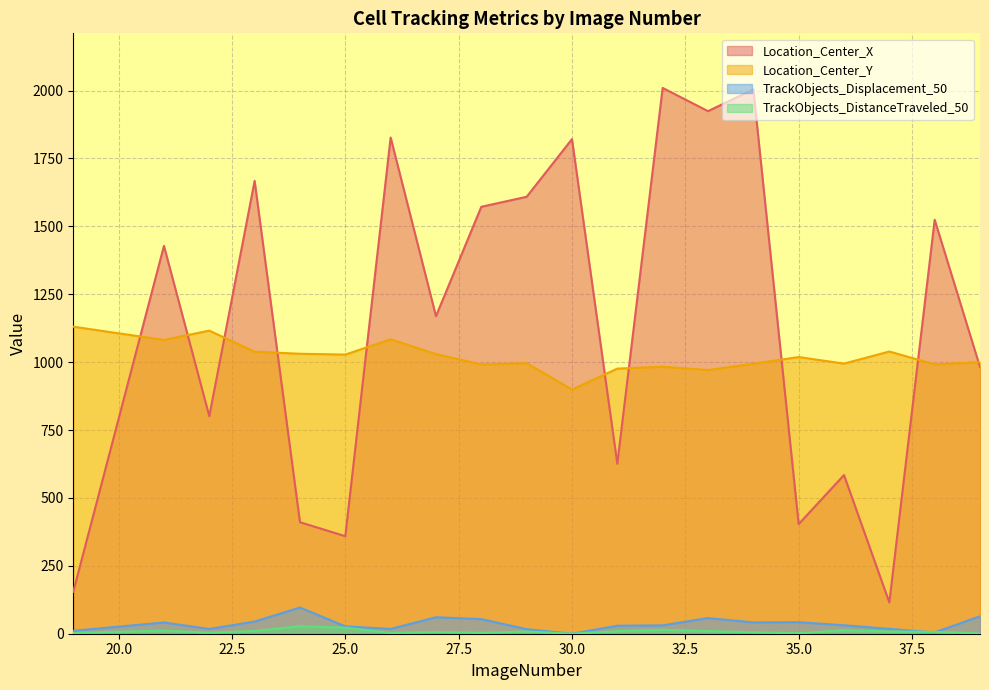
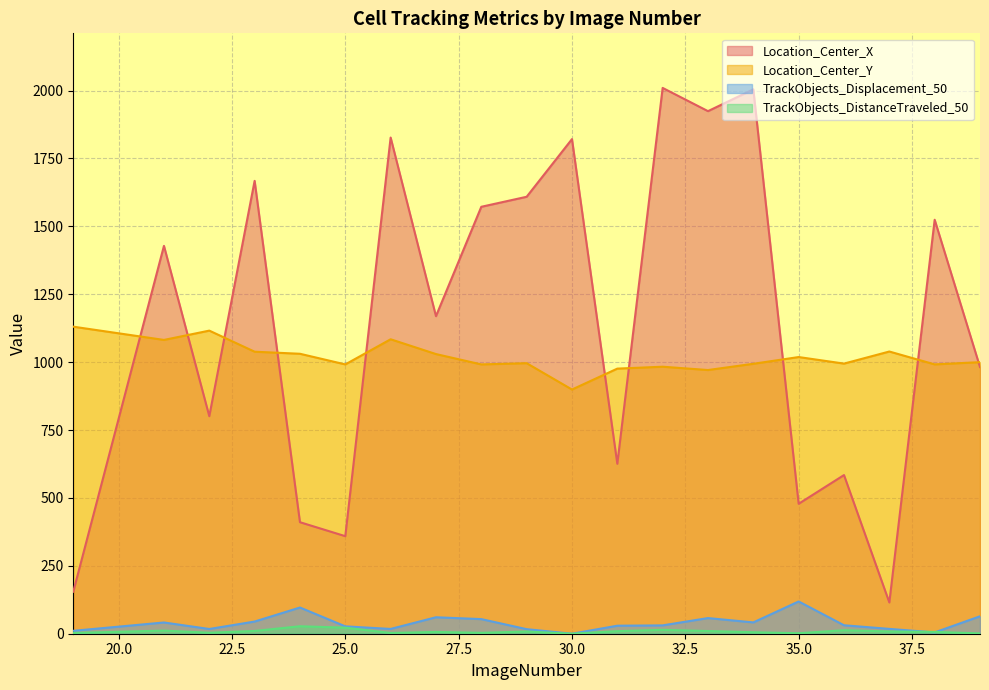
  {
    "Location_Center_X": {
      "25.0": 360,
      "30.0": 1820,
-     "35.0": 400
+     "35.0": 480
    },
    "Location_Center_Y": {
-     "25.0": 1030,
+     "25.0": 990,
      "30.0": 900,
      "35.0": 1020
    },
    "TrackObjects_Displacement_50": {
-     "35.0": 40
+     "35.0": 120
    },
    "TrackObjects_DistanceTraveled_50": {
      "35.0": 0
    }
  }
